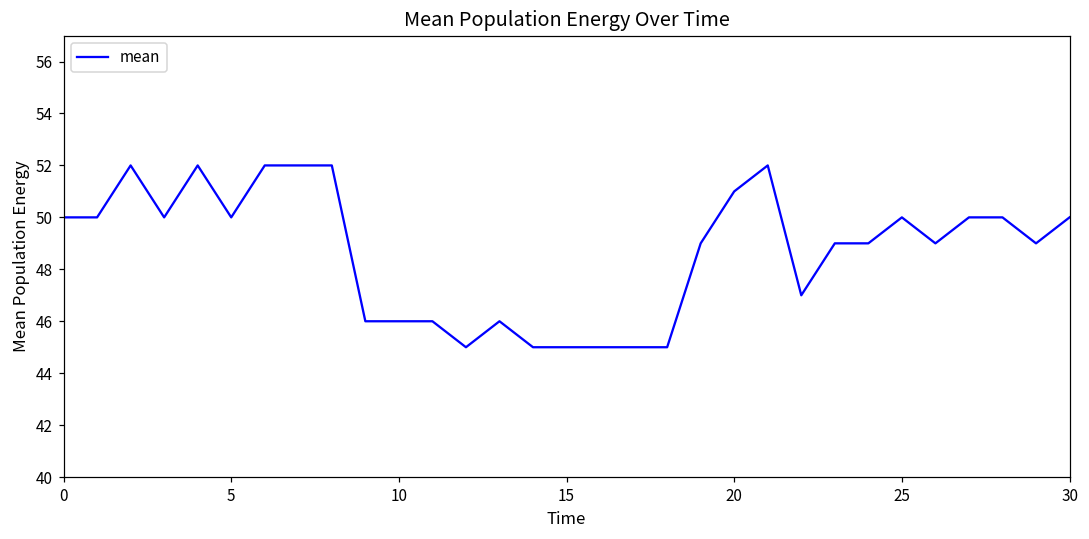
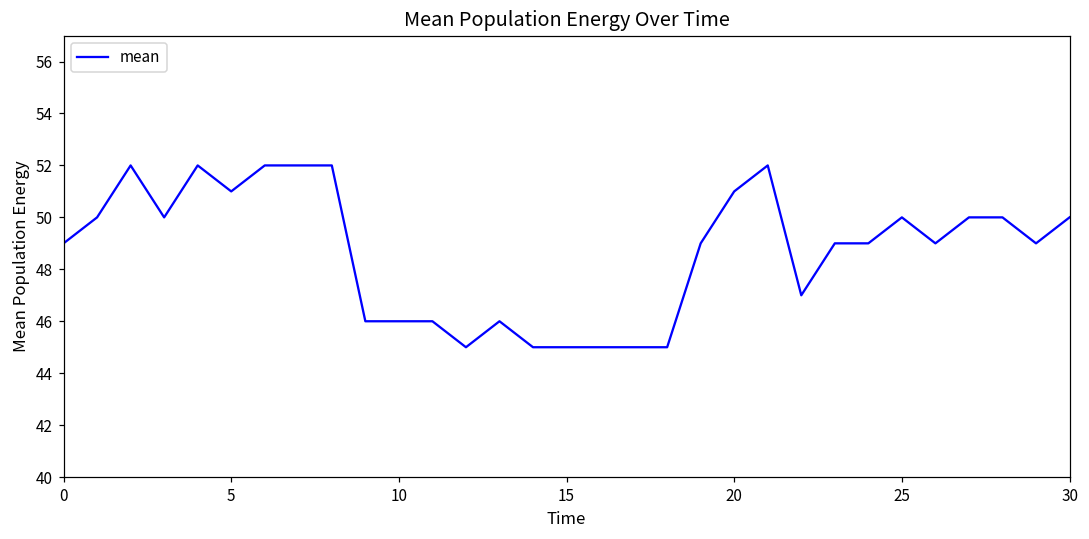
  {
-   "0": 50,
-   "5": 50,
+   "0": 49,
+   "5": 51,
    "10": 46,
    "15": 45,
    "20": 51,
    "25": 50,
    "30": 50
  }
